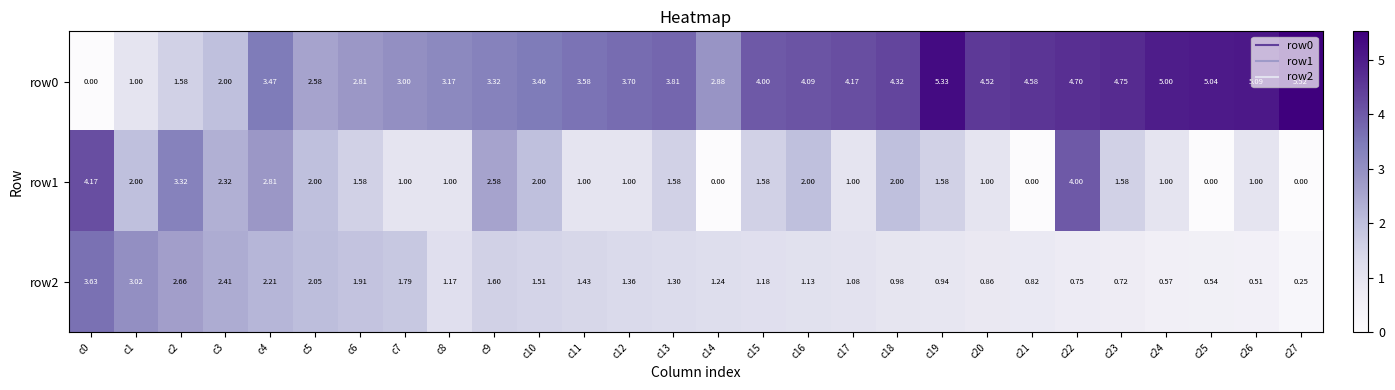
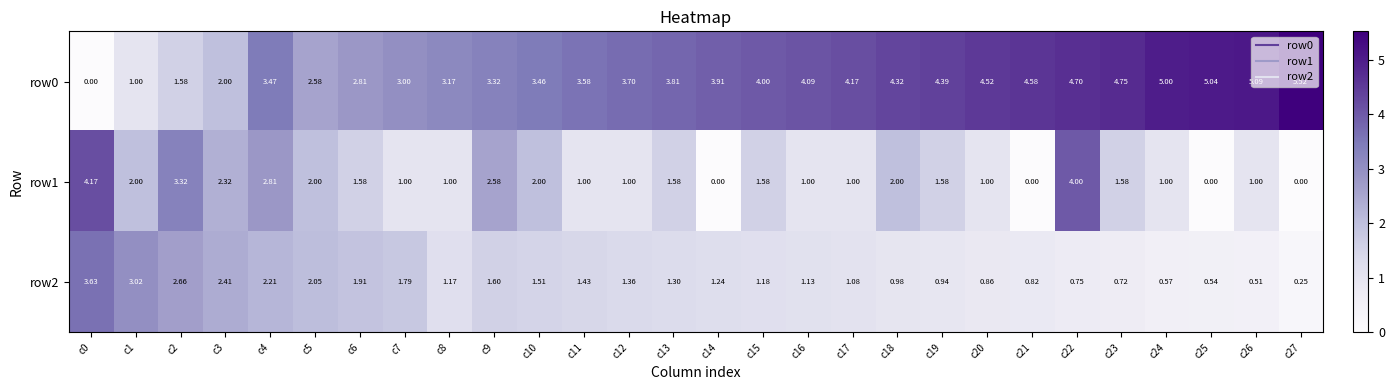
  {
    "row0": {
      "c0": 0.00,
      "c1": 1.00,
      "c2": 1.58,
      "c3": 2.00,
      "c4": 3.47,
      "c5": 2.58,
      "c6": 2.81,
      "c7": 3.00,
      "c8": 3.17,
      "c9": 3.32,
      "c10": 3.46,
      "c11": 3.58,
      "c12": 3.70,
      "c13": 3.81,
-     "c14": 2.88,
+     "c14": 3.91,
      "c15": 4.00,
      "c16": 4.09,
      "c17": 4.17,
      "c18": 4.32,
-     "c19": 5.33,
+     "c19": 4.39,
      "c20": 4.52,
      "c21": 4.58,
      "c22": 4.70,
      "c23": 4.75,
      "c24": 5.00,
      "c25": 5.04
    },
    "row1": {
      "c0": 4.17,
      "c1": 2.00,
      "c2": 3.32,
      "c3": 2.32,
      "c4": 2.81,
      "c5": 2.00,
      "c6": 1.58,
      "c7": 1.00,
      "c8": 1.00,
      "c9": 2.58,
      "c10": 2.00,
      "c11": 1.00,
      "c12": 1.00,
      "c13": 1.58,
      "c14": 0.00,
      "c15": 1.58,
-     "c16": 2.00,
+     "c16": 1.00,
      "c17": 1.00,
      "c18": 2.00,
      "c19": 1.58,
      "c20": 1.00,
      "c21": 0.00,
      "c22": 4.00,
      "c23": 1.58,
      "c24": 1.00,
      "c25": 0.00,
      "c26": 1.00,
      "c27": 0.00
    },
    "row2": {
      "c0": 3.63,
      "c1": 3.02,
      "c2": 2.66,
      "c3": 2.41,
      "c4": 2.21,
      "c5": 2.05,
      "c6": 1.91,
      "c7": 1.79,
      "c8": 1.17,
      "c9": 1.60,
      "c10": 1.51,
      "c11": 1.43,
      "c12": 1.36,
      "c13": 1.30,
      "c14": 1.24,
      "c15": 1.18,
      "c16": 1.13,
      "c17": 1.08,
      "c18": 0.98,
      "c19": 0.94,
      "c20": 0.86,
      "c21": 0.82,
      "c22": 0.75,
      "c23": 0.72,
      "c24": 0.57,
      "c25": 0.54,
      "c26": 0.51,
      "c27": 0.25
    }
  }
